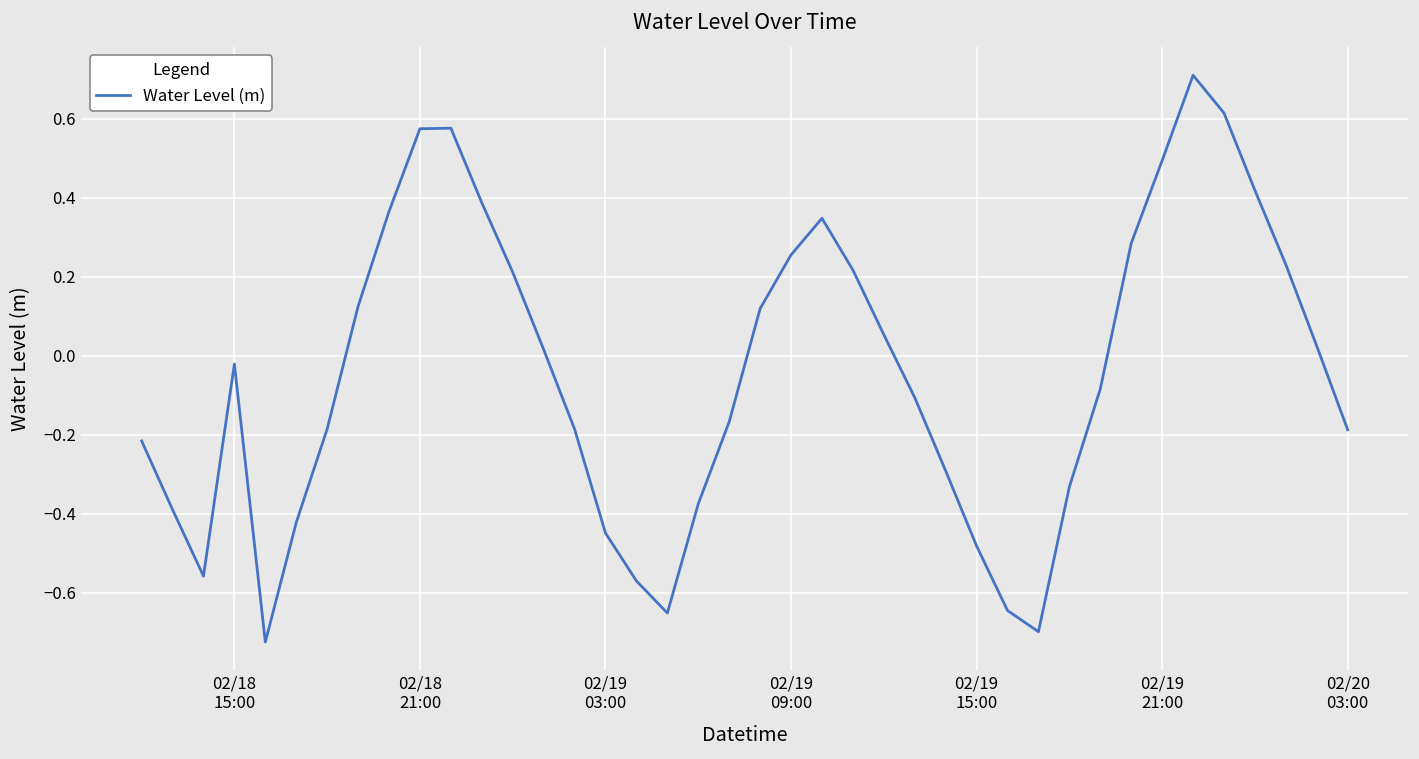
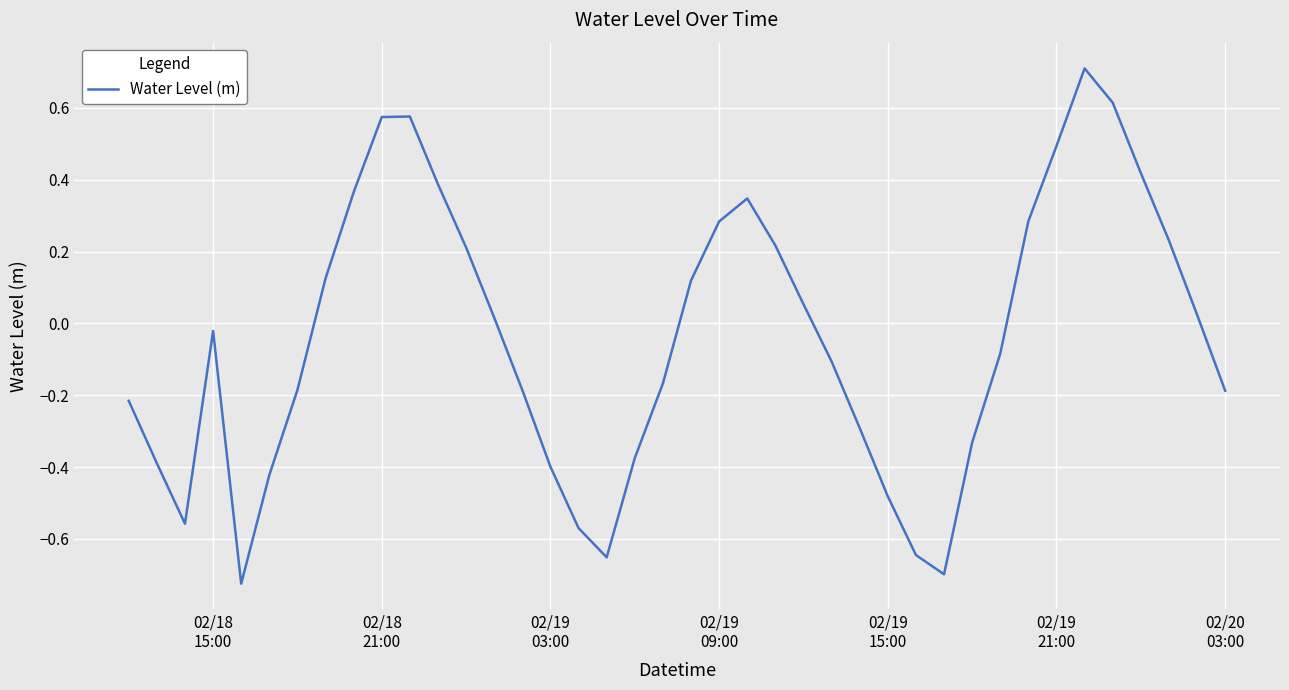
  {
    "02/18 15:00": -0.02,
    "02/18 21:00": 0.57,
-   "02/19 03:00": -0.45,
-   "02/19 09:00": 0.26,
+   "02/19 03:00": -0.40,
+   "02/19 09:00": 0.28,
    "02/19 15:00": -0.48,
    "02/19 21:00": 0.49,
    "02/20 03:00": -0.19
  }
